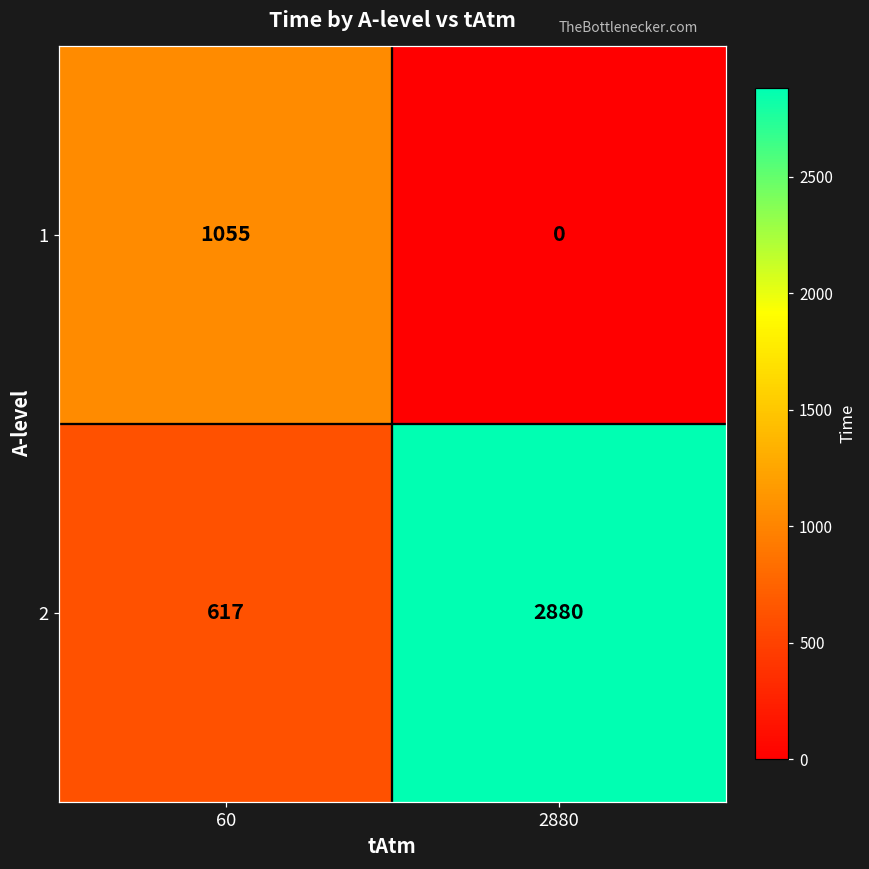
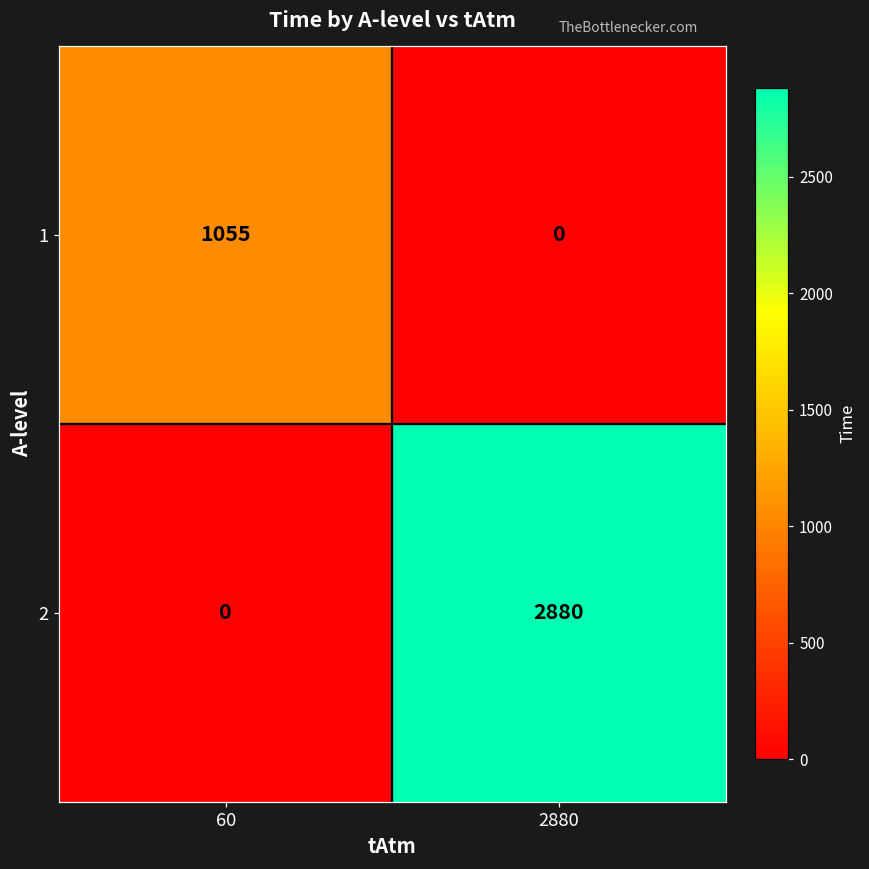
  {
    "1": {
      "60": 1055,
      "2880": 0
    },
    "2": {
-     "60": 617,
+     "60": 0,
      "2880": 2880
    }
  }
